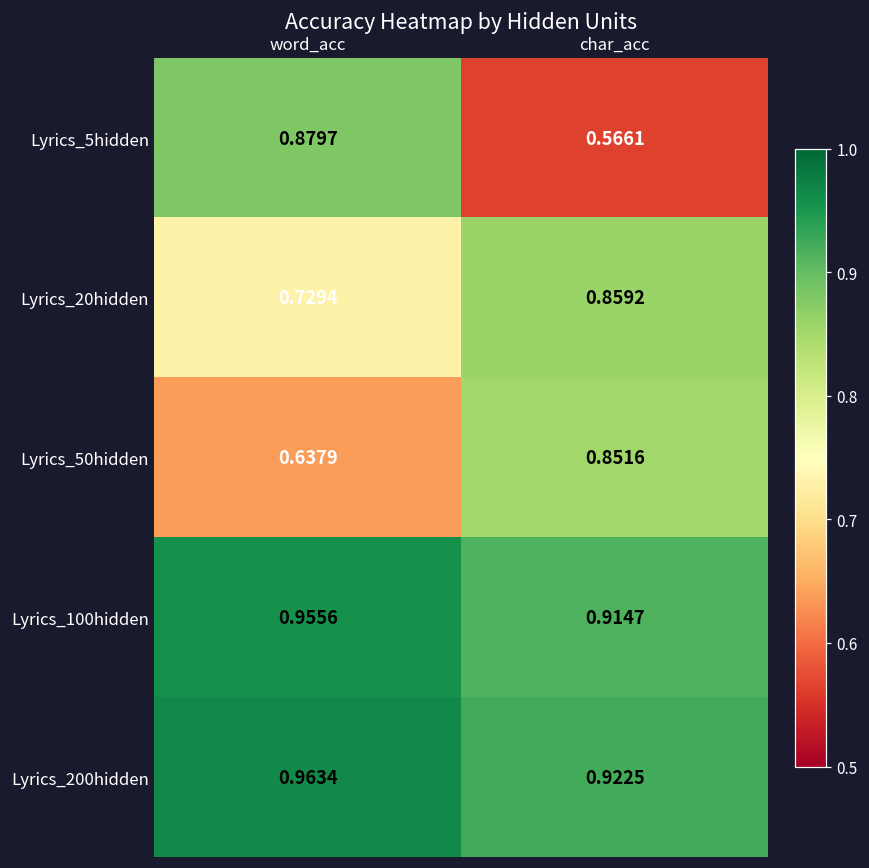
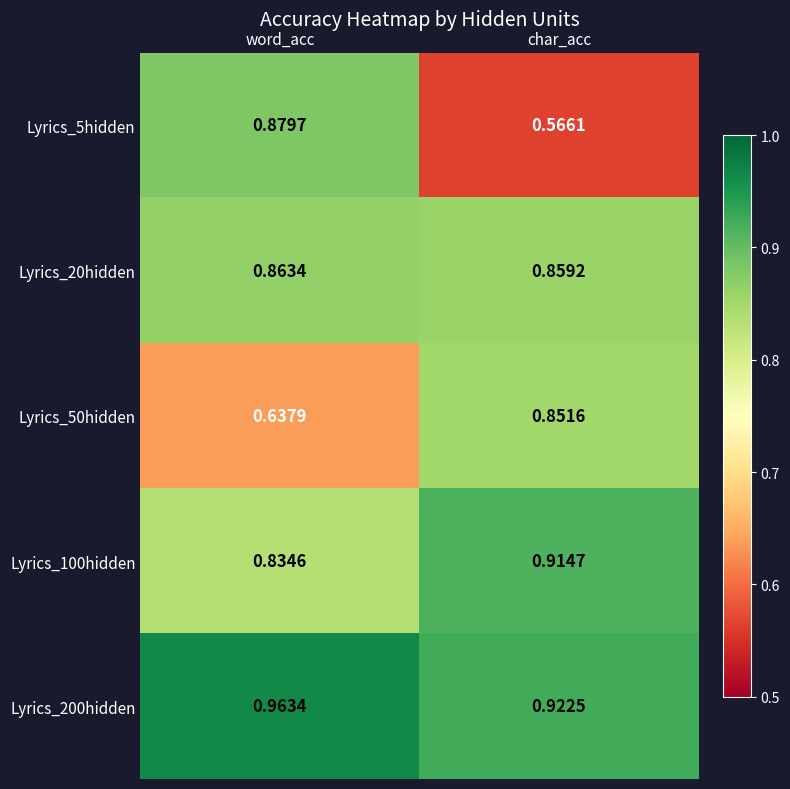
  {
    "Lyrics_5hidden": {
      "word_acc": 0.8797,
      "char_acc": 0.5661
    },
    "Lyrics_20hidden": {
-     "word_acc": 0.7294,
+     "word_acc": 0.8634,
      "char_acc": 0.8592
    },
    "Lyrics_50hidden": {
      "word_acc": 0.6379,
      "char_acc": 0.8516
    },
    "Lyrics_100hidden": {
-     "word_acc": 0.9556,
+     "word_acc": 0.8346,
      "char_acc": 0.9147
    },
    "Lyrics_200hidden": {
      "word_acc": 0.9634,
      "char_acc": 0.9225
    }
  }
